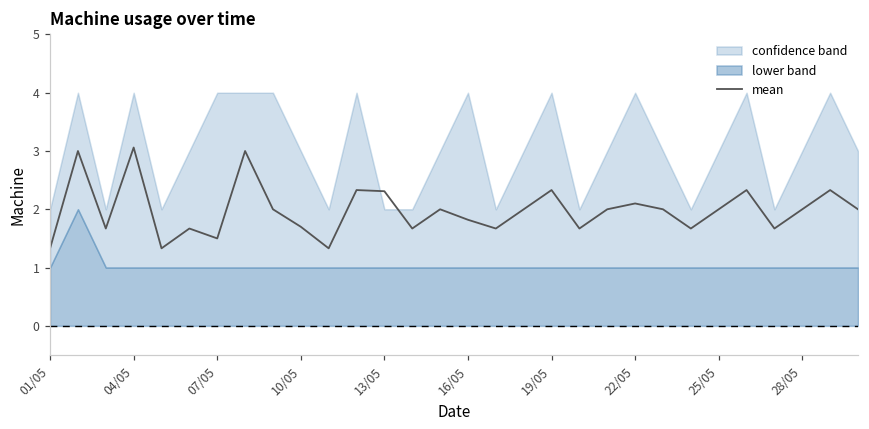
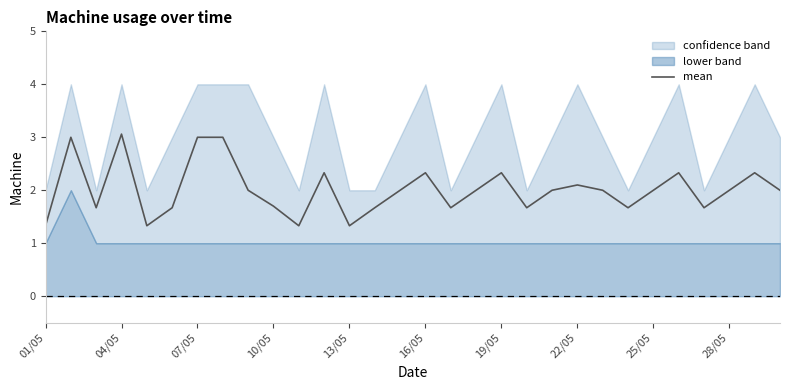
  {
    "mean": {
      "01/05": 1.3,
      "04/05": 3.1,
-     "07/05": 1.5,
+     "07/05": 3.0,
      "10/05": 1.7,
-     "13/05": 2.3,
-     "16/05": 1.8,
+     "13/05": 1.3,
+     "16/05": 2.3,
      "19/05": 2.3,
      "22/05": 2.1,
      "25/05": 2.0,
      "28/05": 2.0
    }
  }
